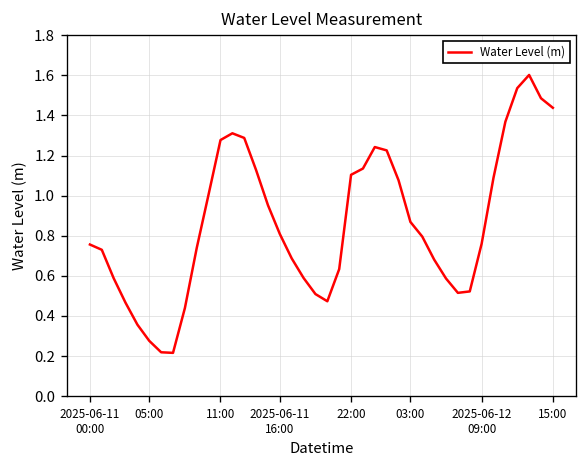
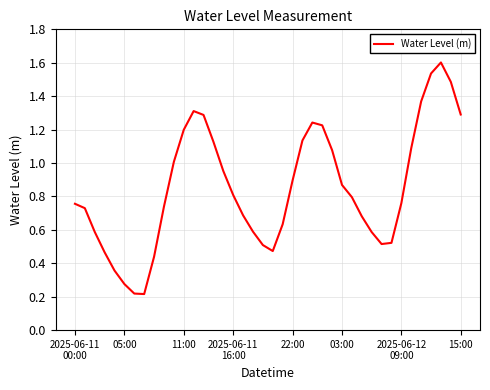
  {
    "2025-06-11 00:00": 0.76,
    "05:00": 0.28,
-   "11:00": 1.28,
+   "11:00": 1.20,
    "2025-06-11 16:00": 0.81,
-   "22:00": 1.10,
+   "22:00": 0.90,
    "03:00": 0.87,
    "2025-06-12 09:00": 0.76,
-   "15:00": 1.44
+   "15:00": 1.29
  }
